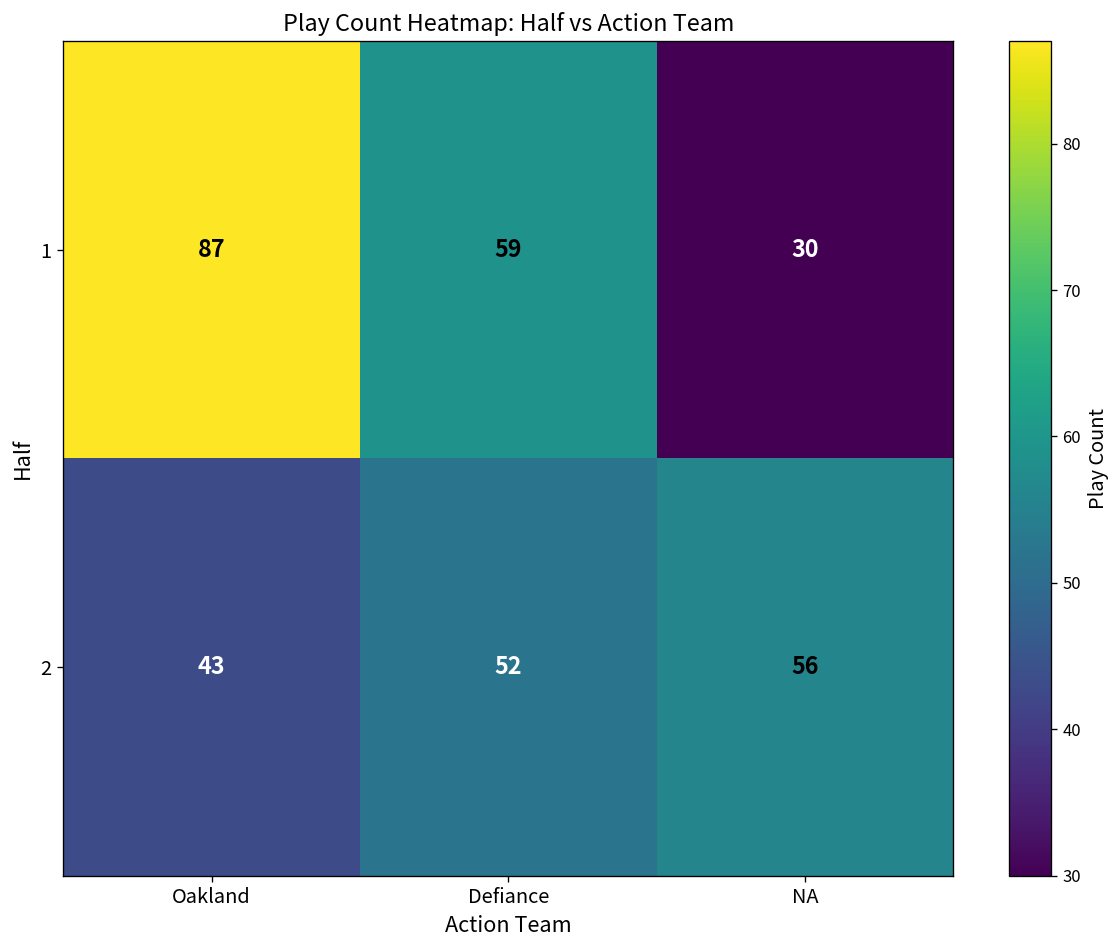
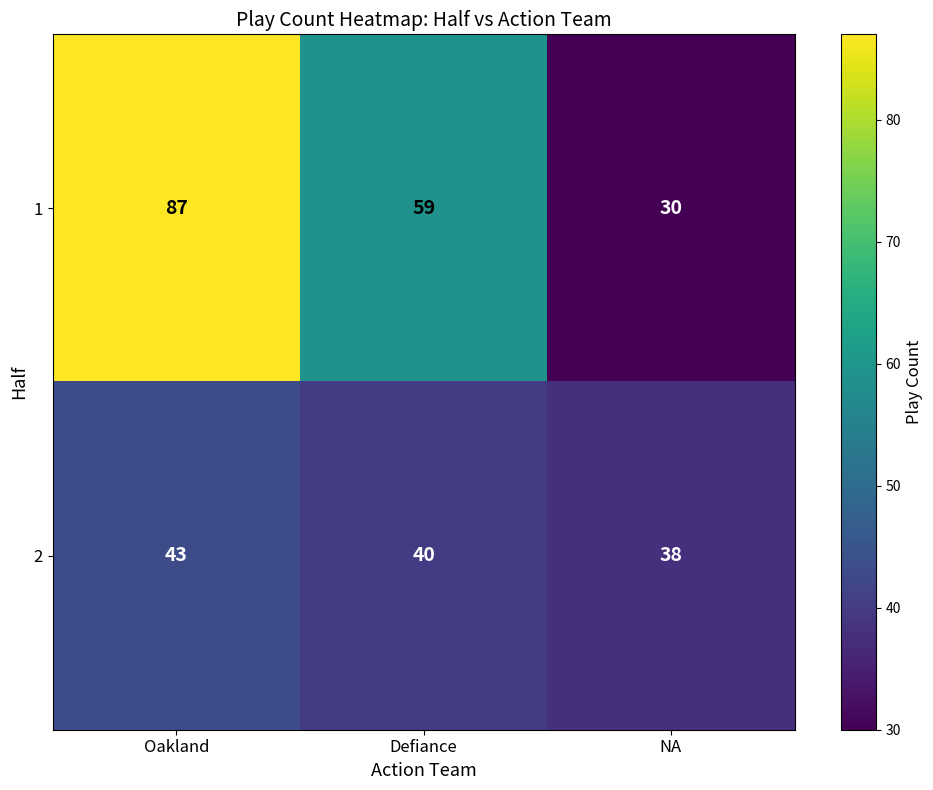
  {
    "1": {
      "Oakland": 87,
      "Defiance": 59,
      "NA": 30
    },
    "2": {
      "Oakland": 43,
-     "Defiance": 52,
-     "NA": 56
+     "Defiance": 40,
+     "NA": 38
    }
  }
